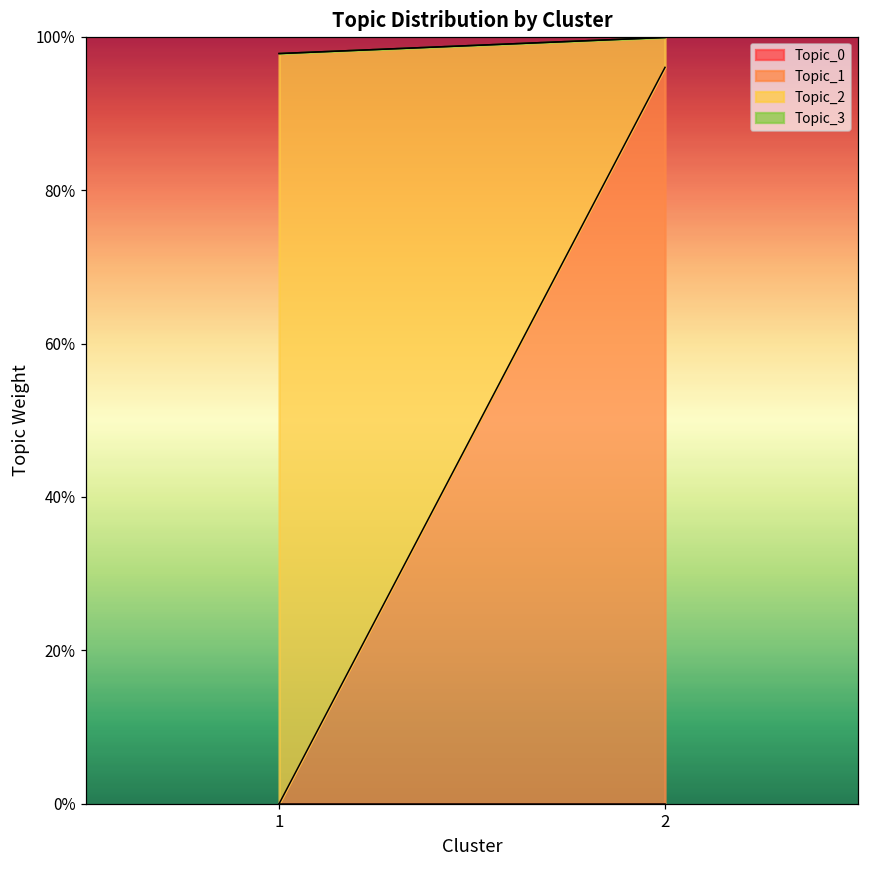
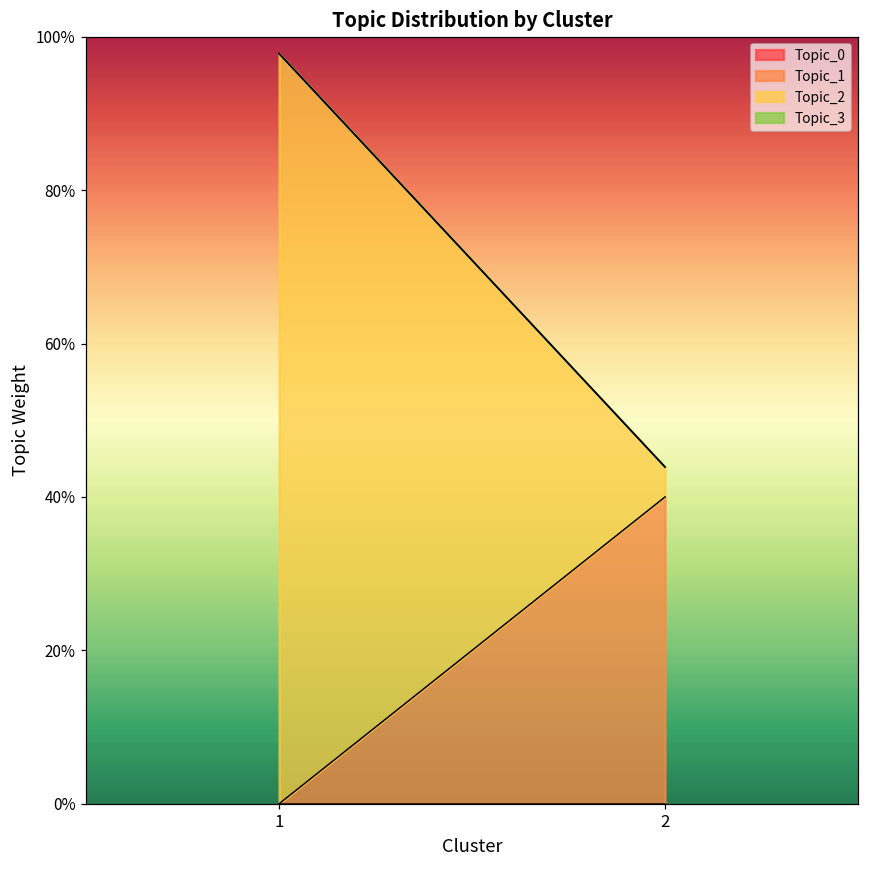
  {
    "Topic_0": {
      "2": "0%"
    },
    "Topic_1": {
-     "2": "96%"
+     "2": "40%"
    }
  }
